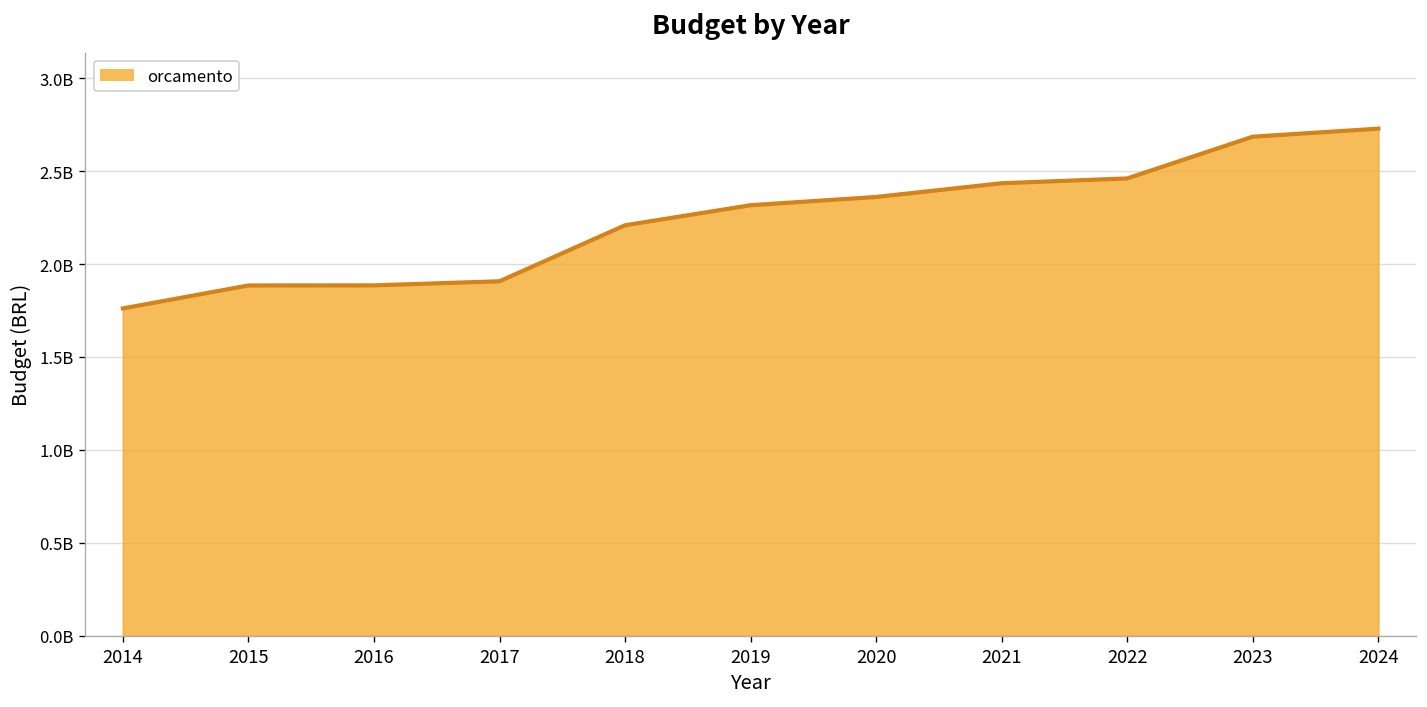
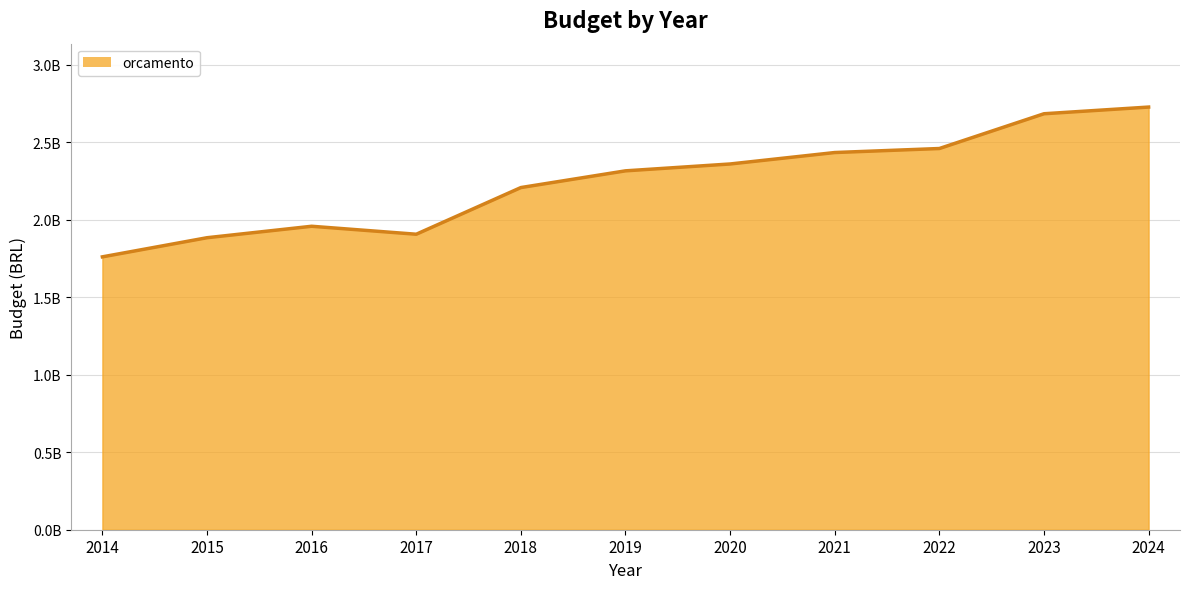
  {
    "2014": 1760000000,
    "2015": 1880000000,
-   "2016": 1890000000,
+   "2016": 1960000000,
    "2017": 1910000000,
    "2018": 2210000000,
    "2019": 2320000000,
    "2020": 2360000000,
    "2021": 2430000000,
    "2022": 2460000000,
    "2023": 2680000000,
    "2024": 2730000000
  }
